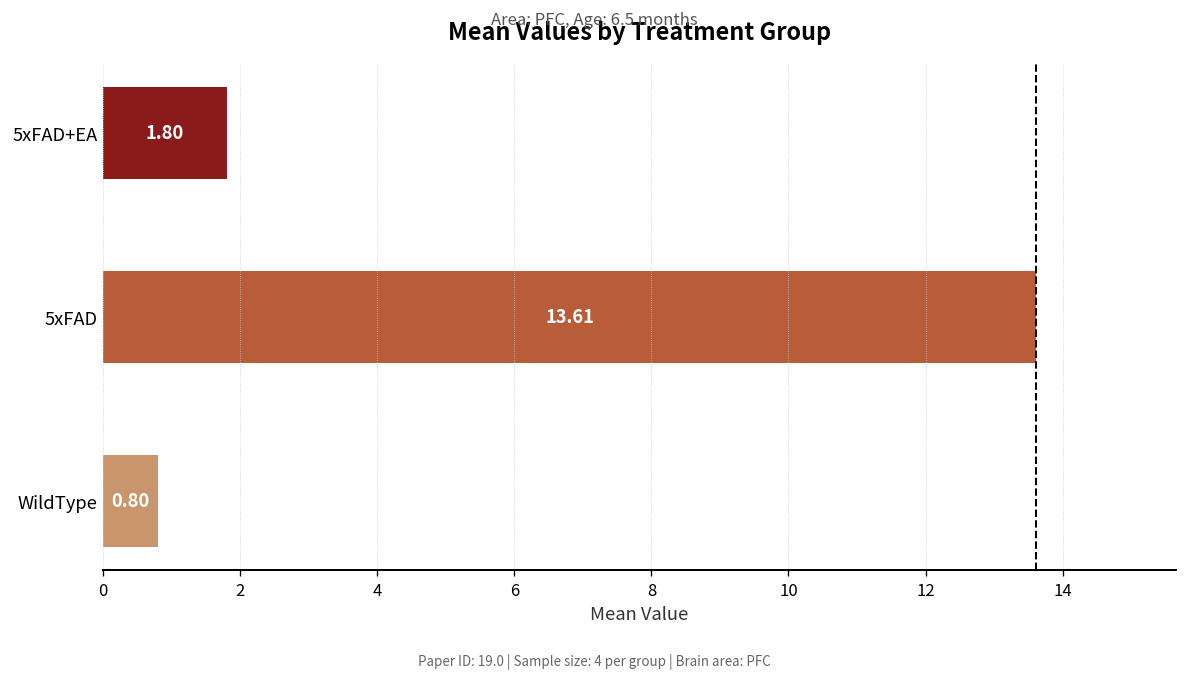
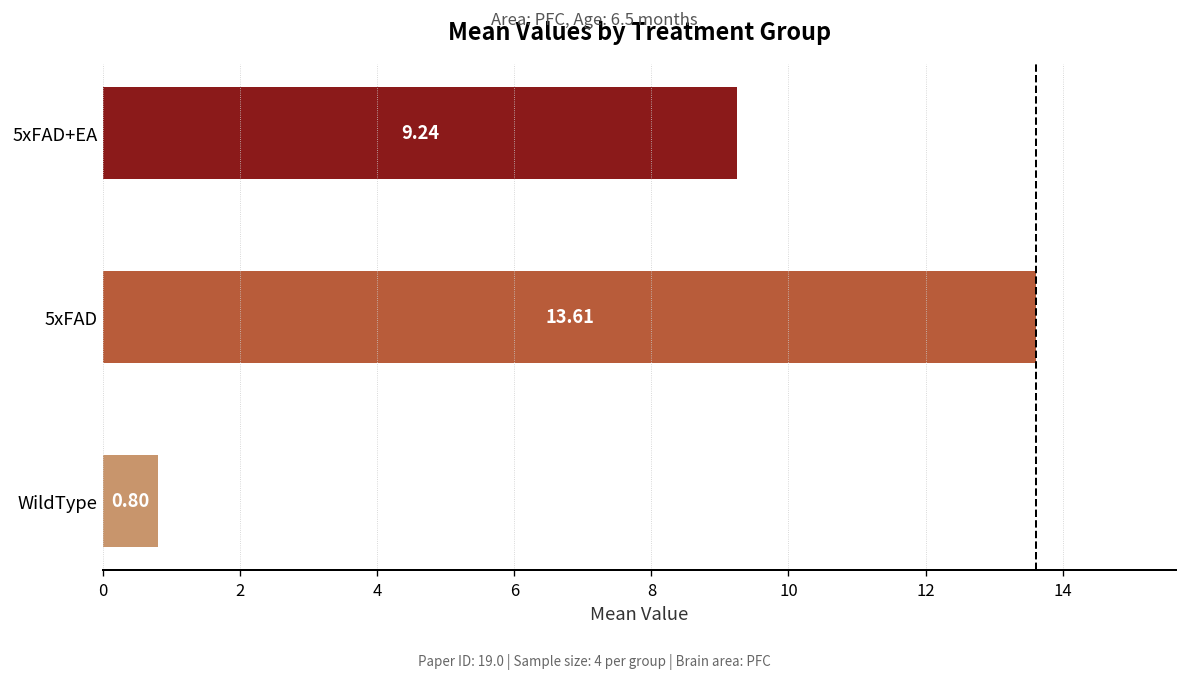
  {
-   "5xFAD+EA": 1.80,
+   "5xFAD+EA": 9.24,
    "5xFAD": 13.61,
    "WildType": 0.80
  }
